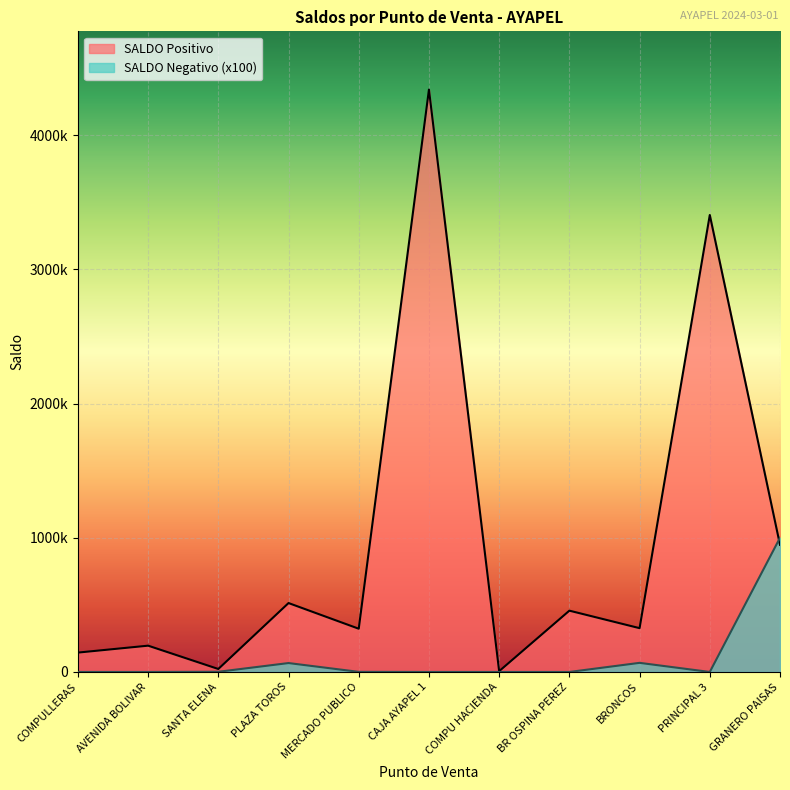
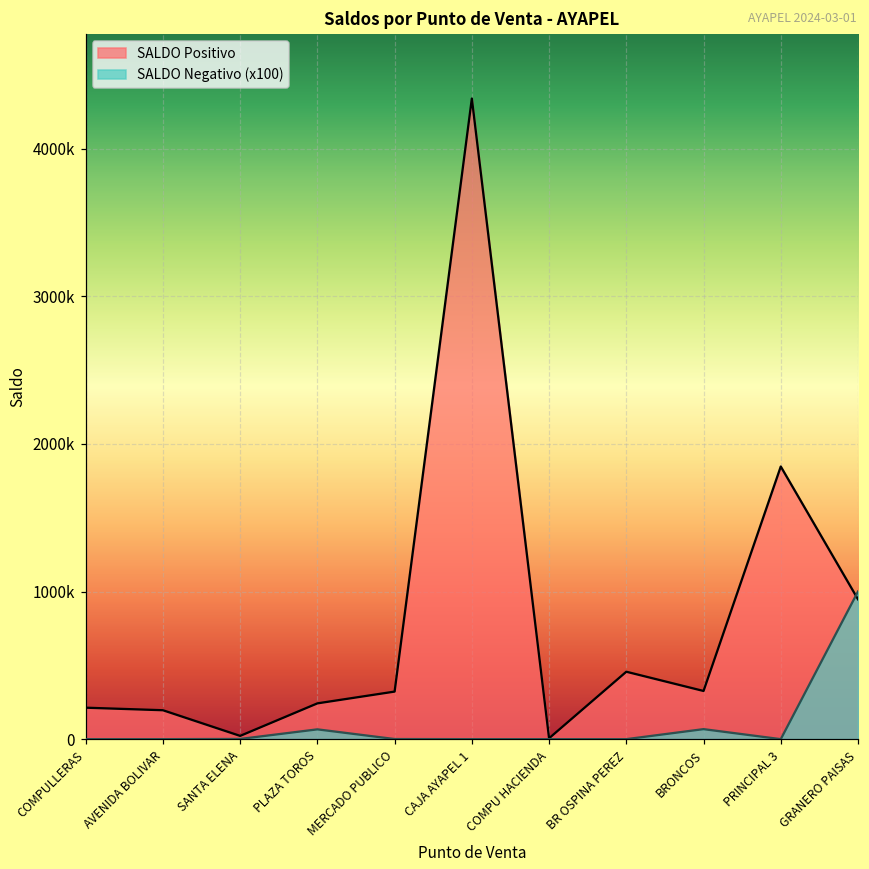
  {
    "SALDO Positivo": {
-     "COMPULLERAS": 140000,
+     "COMPULLERAS": 210000,
      "AVENIDA BOLIVAR": 200000,
      "SANTA ELENA": 20000,
-     "PLAZA TOROS": 510000,
+     "PLAZA TOROS": 240000,
      "MERCADO PUBLICO": 320000,
      "CAJA AYAPEL 1": 4340000,
      "BR OSPINA PEREZ": 460000,
      "BRONCOS": 330000,
-     "PRINCIPAL 3": 3400000,
+     "PRINCIPAL 3": 1850000,
      "GRANERO PAISAS": 950000
    },
    "SALDO Negativo (x100)": {
      "COMPULLERAS": 0,
      "AVENIDA BOLIVAR": 0,
      "SANTA ELENA": 0,
      "PLAZA TOROS": 70000,
      "MERCADO PUBLICO": 0,
      "CAJA AYAPEL 1": 0,
      "BR OSPINA PEREZ": 0,
      "BRONCOS": 70000,
      "PRINCIPAL 3": 0,
      "GRANERO PAISAS": 1000000
    }
  }
